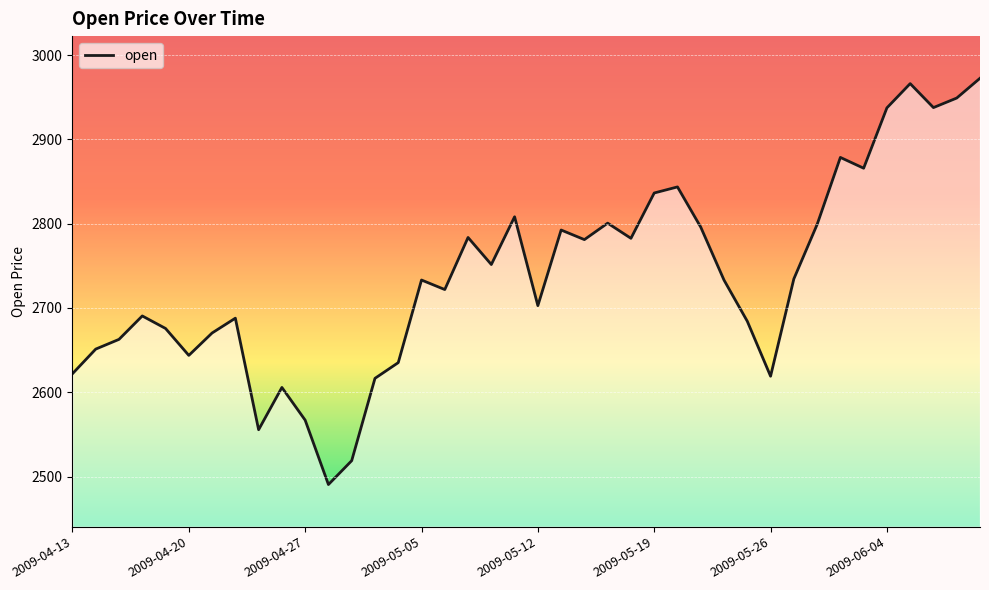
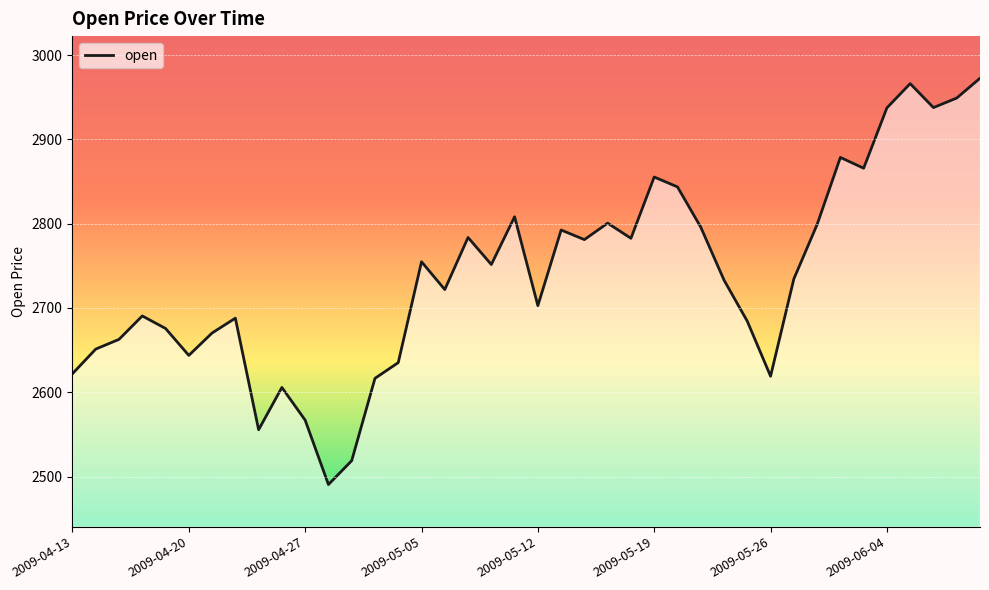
  {
    "2009-04-13": 2620,
    "2009-04-20": 2640,
    "2009-04-27": 2570,
-   "2009-05-05": 2730,
+   "2009-05-05": 2750,
    "2009-05-12": 2700,
-   "2009-05-19": 2840,
+   "2009-05-19": 2860,
    "2009-05-26": 2620,
    "2009-06-04": 2940
  }
